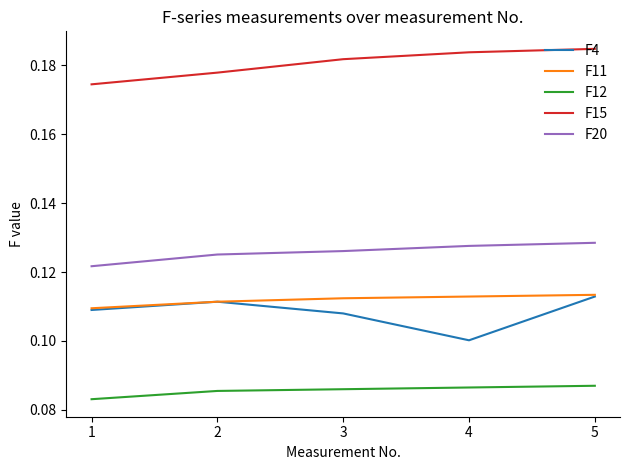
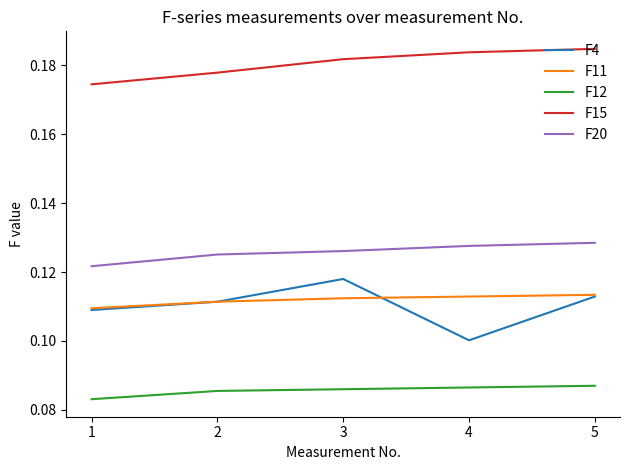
  {
    "F4": {
-     "3": 0.108,
+     "3": 0.118,
      "4": 0.100
    },
    "F11": {
      "3": 0.112,
      "4": 0.113
    },
    "F12": {
      "1": 0.083,
      "2": 0.086,
      "3": 0.086,
      "4": 0.087,
      "5": 0.087
    },
    "F15": {
      "1": 0.175,
      "2": 0.178,
      "3": 0.182,
      "4": 0.184,
      "5": 0.185
    },
    "F20": {
      "1": 0.122,
      "2": 0.125,
      "3": 0.126,
      "4": 0.128,
      "5": 0.129
    }
  }
